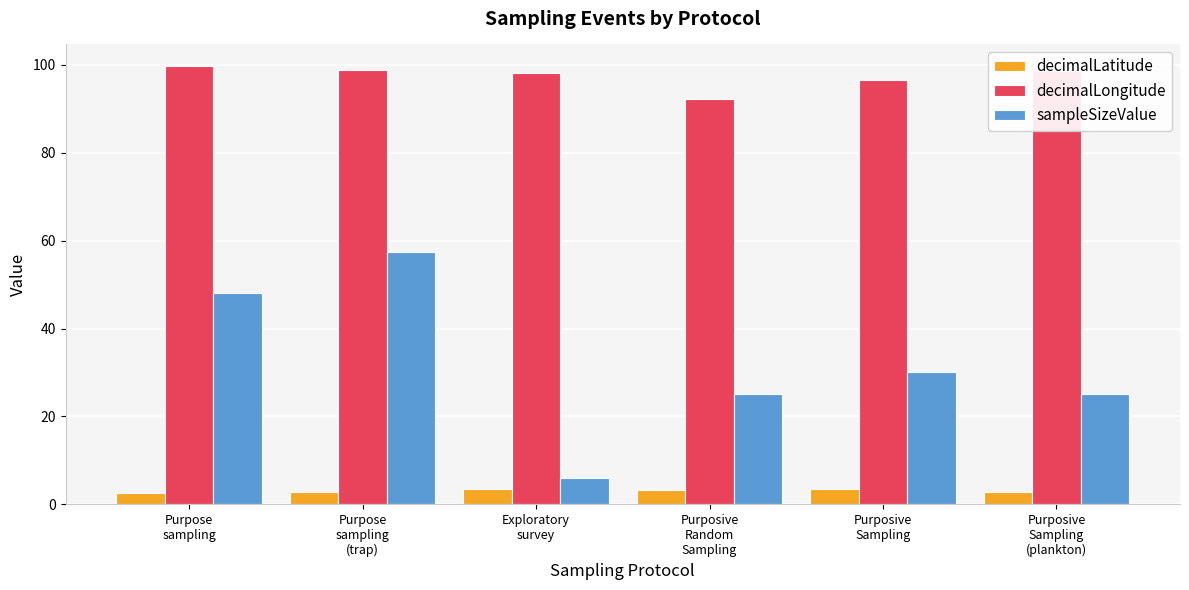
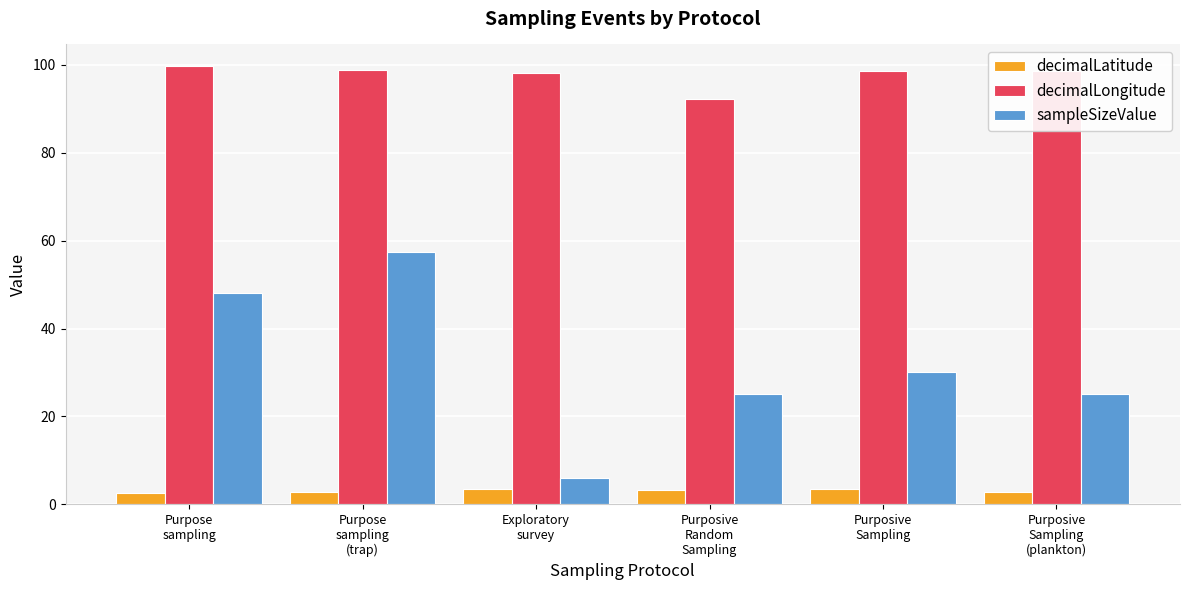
  {
    "decimalLatitude": {
      "Purpose sampling": 3,
      "Purpose sampling (trap)": 3,
      "Exploratory survey": 4,
      "Purposive Random Sampling": 3,
      "Purposive Sampling": 3,
      "Purposive Sampling (plankton)": 3
    },
    "decimalLongitude": {
      "Purpose sampling": 100,
      "Purpose sampling (trap)": 99,
      "Exploratory survey": 98,
      "Purposive Random Sampling": 92,
-     "Purposive Sampling": 96
+     "Purposive Sampling": 98
    },
    "sampleSizeValue": {
      "Purpose sampling": 48,
      "Purpose sampling (trap)": 57,
      "Exploratory survey": 6,
      "Purposive Random Sampling": 25,
      "Purposive Sampling": 30,
      "Purposive Sampling (plankton)": 25
    }
  }
